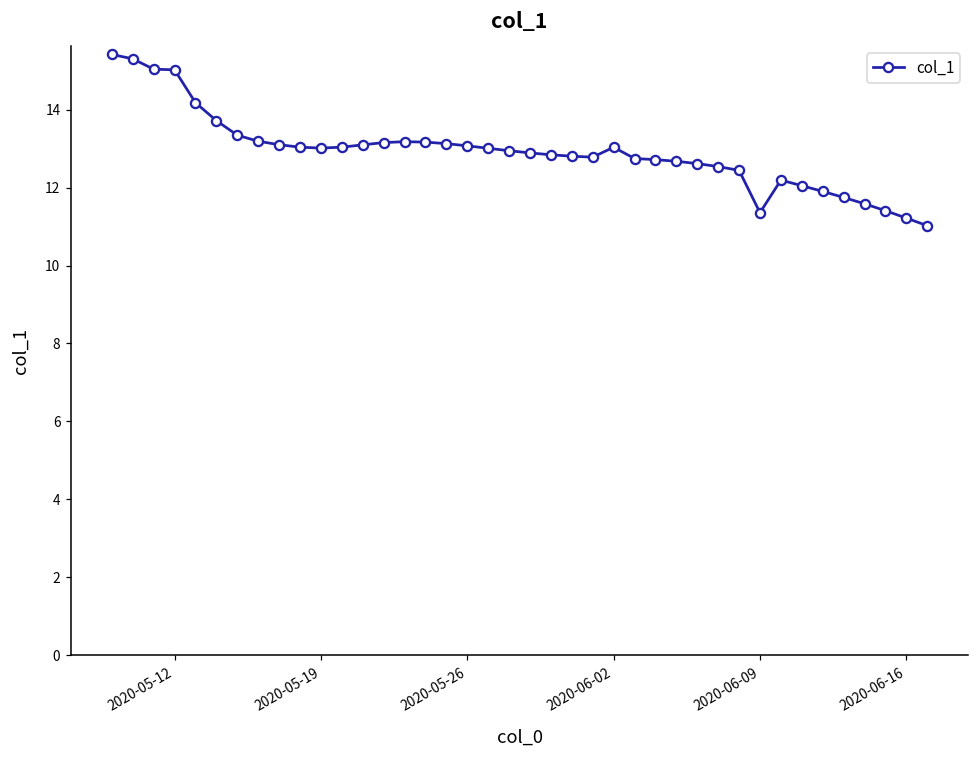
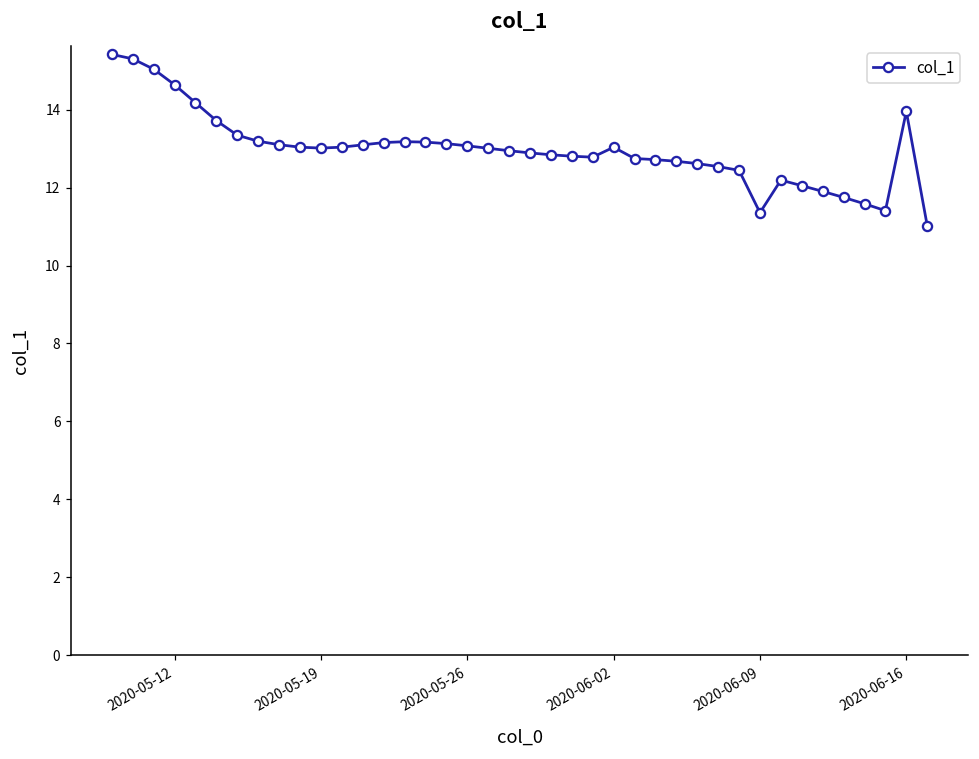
  {
-   "2020-05-12": 15.0,
+   "2020-05-12": 14.6,
    "2020-05-19": 13.0,
    "2020-05-26": 13.1,
    "2020-06-02": 13.0,
    "2020-06-09": 11.4,
-   "2020-06-16": 11.2
+   "2020-06-16": 14.0
  }
